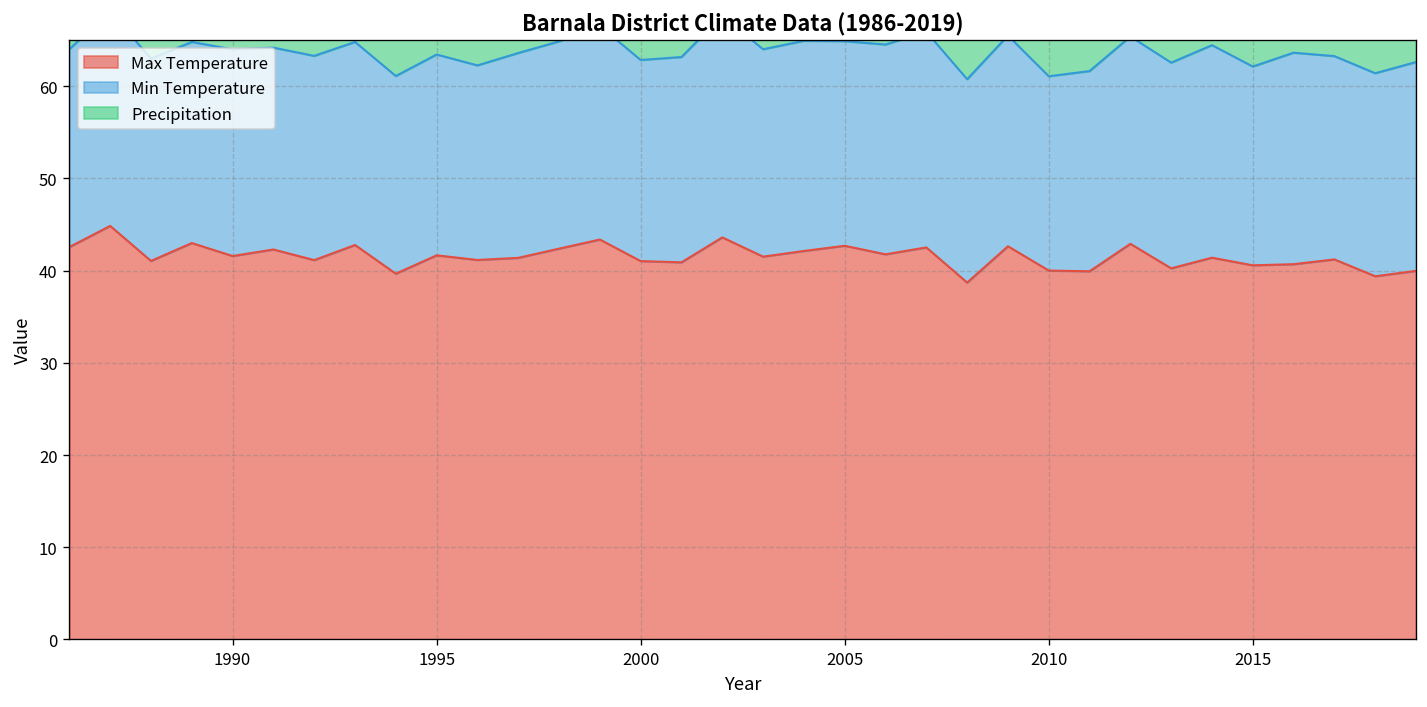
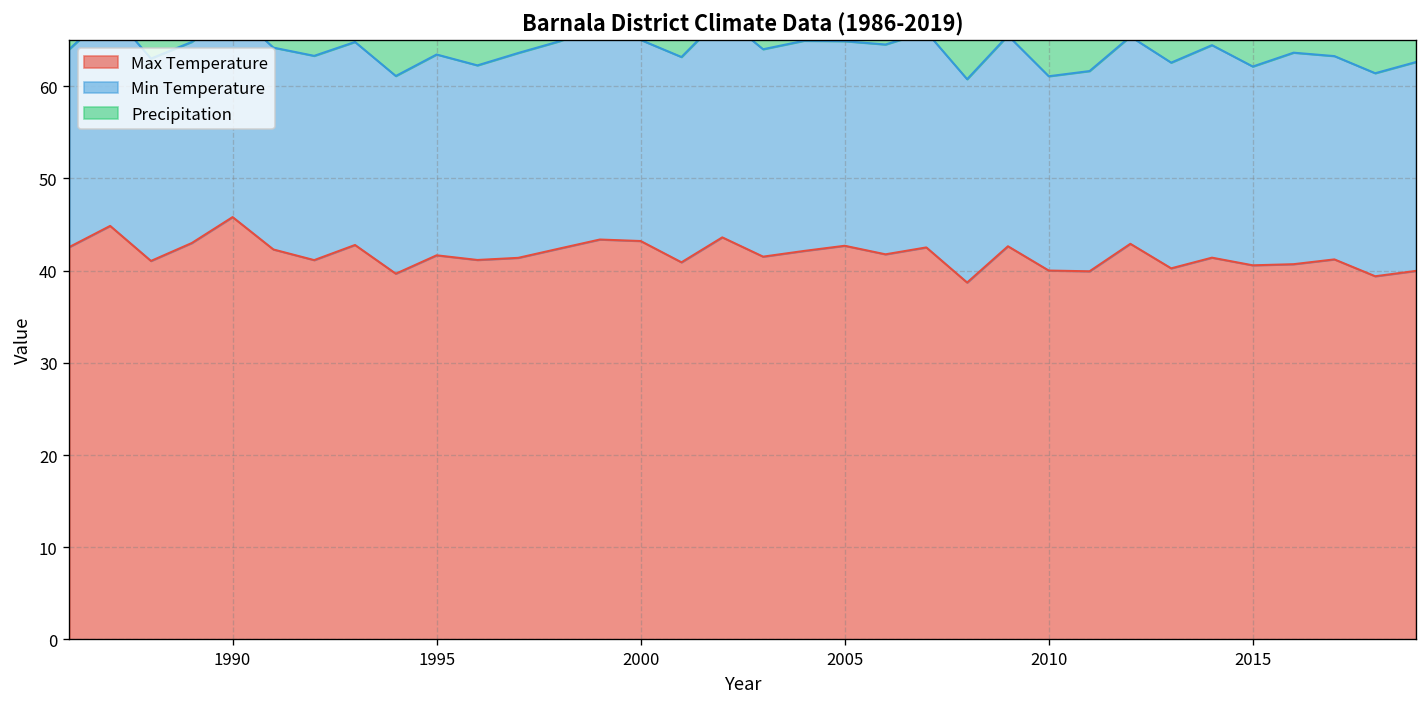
  {
    "Max Temperature": {
-     "1990": 42,
+     "1990": 46,
      "1995": 42,
-     "2000": 41,
+     "2000": 43,
      "2005": 43,
      "2010": 40,
      "2015": 41
    },
    "Min Temperature": {
      "1995": 22,
      "2000": 22,
      "2005": 22,
      "2010": 21,
      "2015": 22
    }
  }
